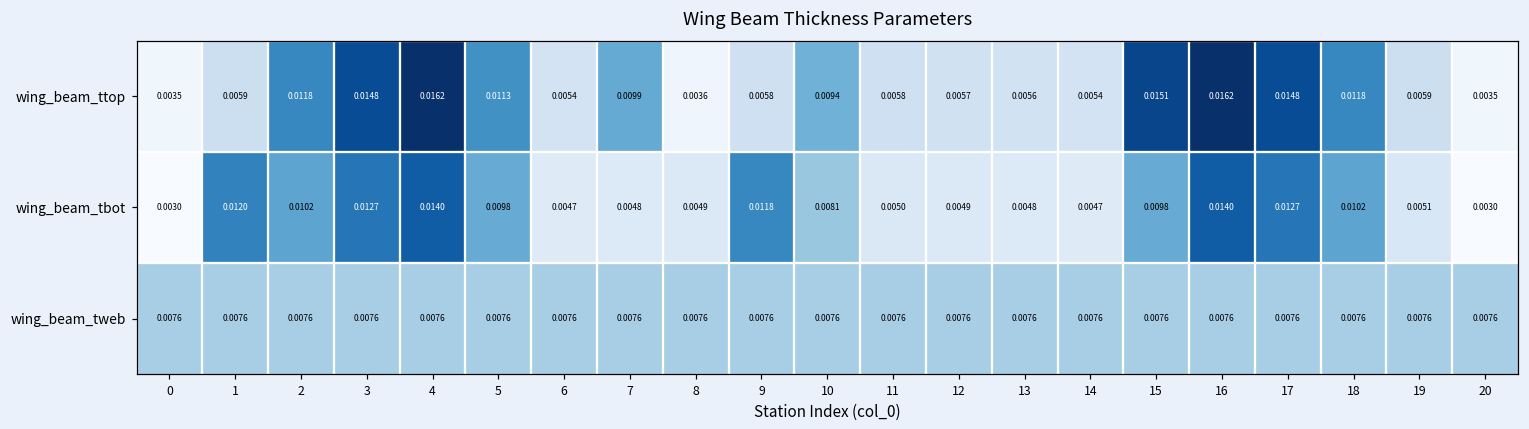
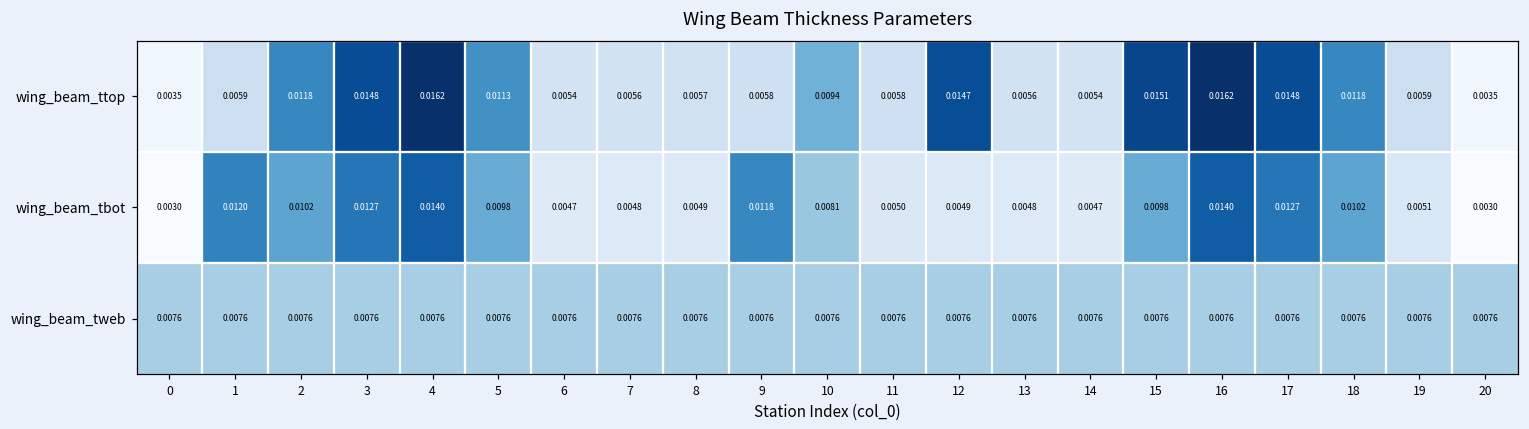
  {
    "wing_beam_ttop": {
      "0": 0.0035,
      "1": 0.0059,
      "2": 0.0118,
      "3": 0.0148,
      "4": 0.0162,
      "5": 0.0113,
      "6": 0.0054,
-     "7": 0.0099,
-     "8": 0.0036,
+     "7": 0.0056,
+     "8": 0.0057,
      "9": 0.0058,
      "10": 0.0094,
      "11": 0.0058,
-     "12": 0.0057,
+     "12": 0.0147,
      "13": 0.0056,
      "14": 0.0054,
      "15": 0.0151,
      "16": 0.0162,
      "17": 0.0148,
      "18": 0.0118,
      "19": 0.0059,
      "20": 0.0035
    },
    "wing_beam_tbot": {
      "0": 0.0030,
      "1": 0.0120,
      "2": 0.0102,
      "3": 0.0127,
      "4": 0.0140,
      "5": 0.0098,
      "6": 0.0047,
      "7": 0.0048,
      "8": 0.0049,
      "9": 0.0118,
      "10": 0.0081,
      "11": 0.0050,
      "12": 0.0049,
      "13": 0.0048,
      "14": 0.0047,
      "15": 0.0098,
      "16": 0.0140,
      "17": 0.0127,
      "18": 0.0102,
      "19": 0.0051,
      "20": 0.0030
    },
    "wing_beam_tweb": {
      "0": 0.0076,
      "1": 0.0076,
      "2": 0.0076,
      "3": 0.0076,
      "4": 0.0076,
      "5": 0.0076,
      "6": 0.0076,
      "7": 0.0076,
      "8": 0.0076,
      "9": 0.0076,
      "10": 0.0076,
      "11": 0.0076,
      "12": 0.0076,
      "13": 0.0076,
      "14": 0.0076,
      "15": 0.0076,
      "16": 0.0076,
      "17": 0.0076,
      "18": 0.0076,
      "19": 0.0076,
      "20": 0.0076
    }
  }
